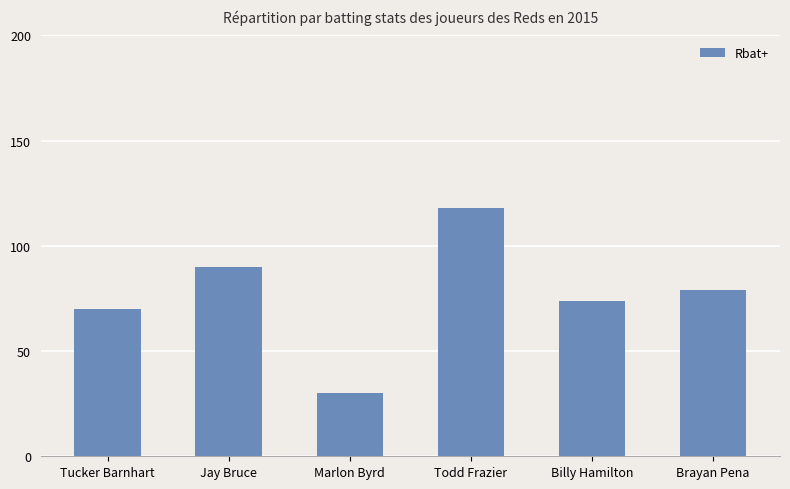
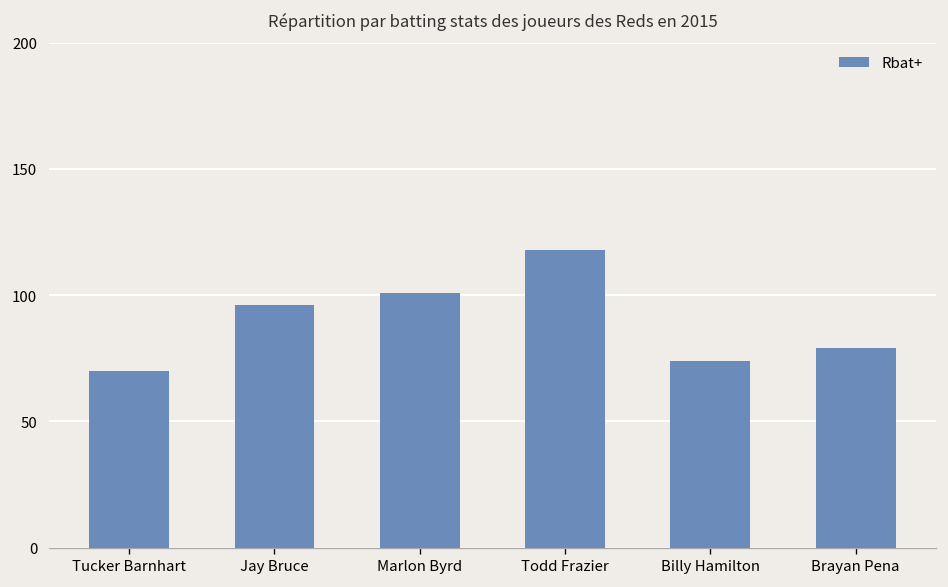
  {
    "Tucker Barnhart": 70,
-   "Jay Bruce": 90,
-   "Marlon Byrd": 30,
+   "Jay Bruce": 96,
+   "Marlon Byrd": 101,
    "Todd Frazier": 118,
    "Billy Hamilton": 74,
    "Brayan Pena": 79
  }
